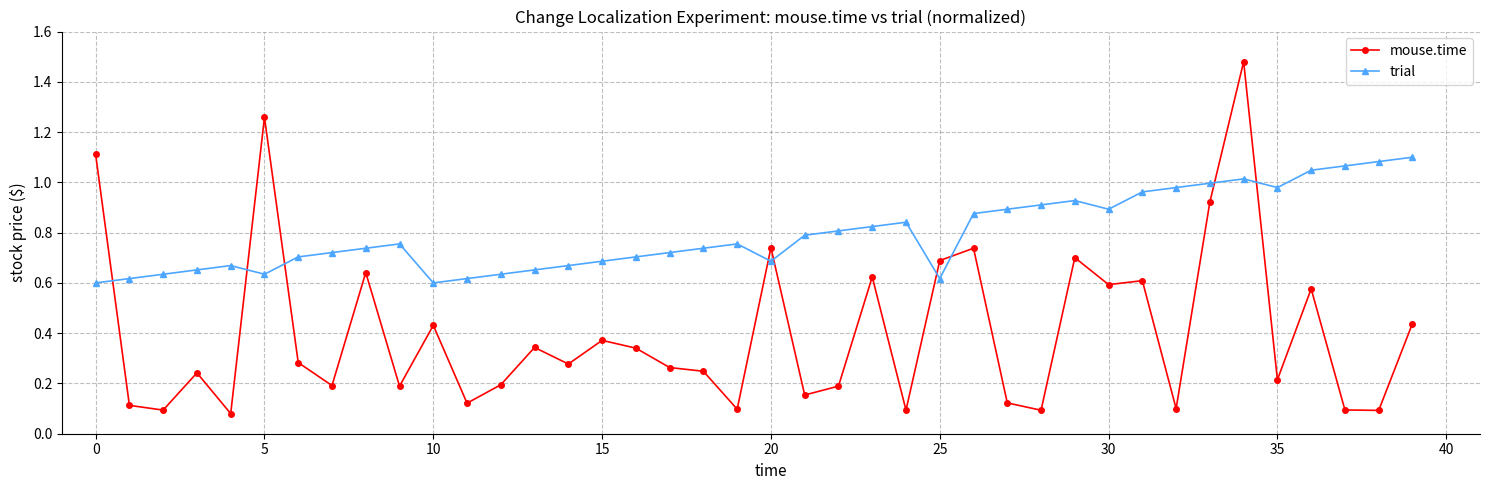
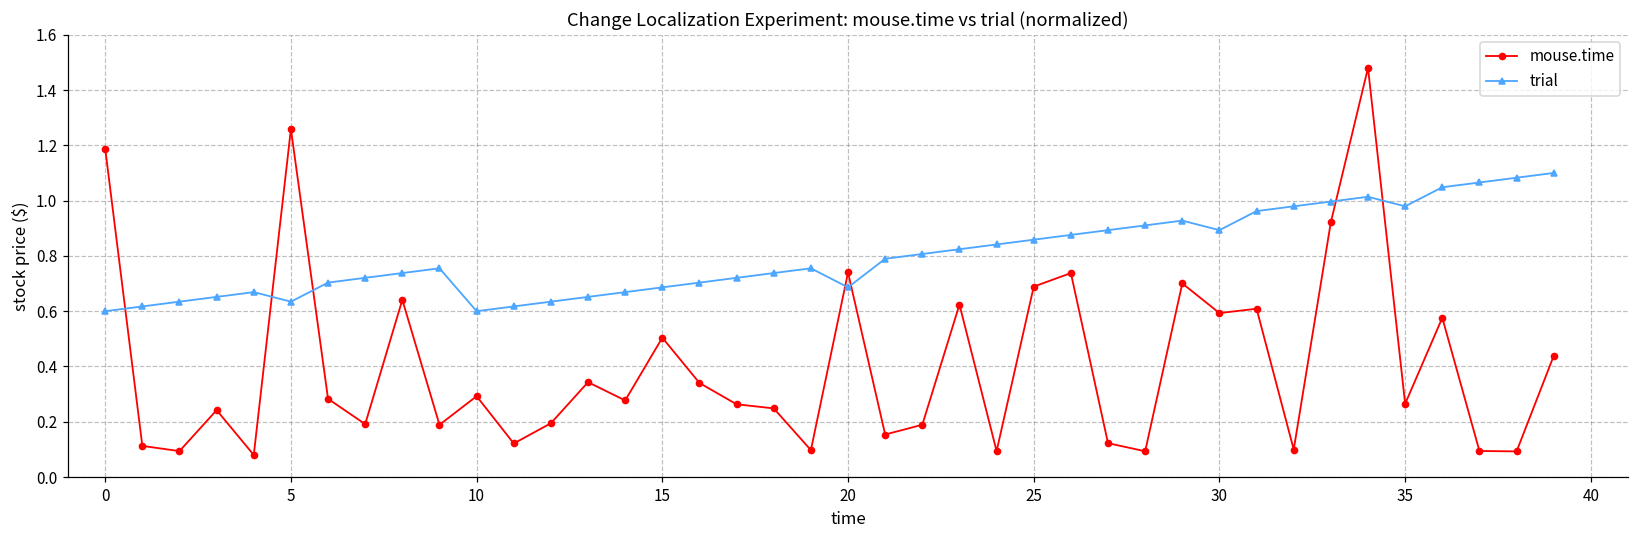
  {
    "mouse.time": {
-     "0": 1.11,
+     "0": 1.19,
      "5": 1.26,
-     "10": 0.43,
-     "15": 0.37,
+     "10": 0.29,
+     "15": 0.50,
      "20": 0.74,
      "25": 0.69,
      "30": 0.59,
-     "35": 0.21
+     "35": 0.27
    },
    "trial": {
      "0": 0.60,
      "5": 0.63,
      "10": 0.60,
      "15": 0.69,
      "20": 0.69,
-     "25": 0.62,
+     "25": 0.86,
      "30": 0.89,
      "35": 0.98
    }
  }
